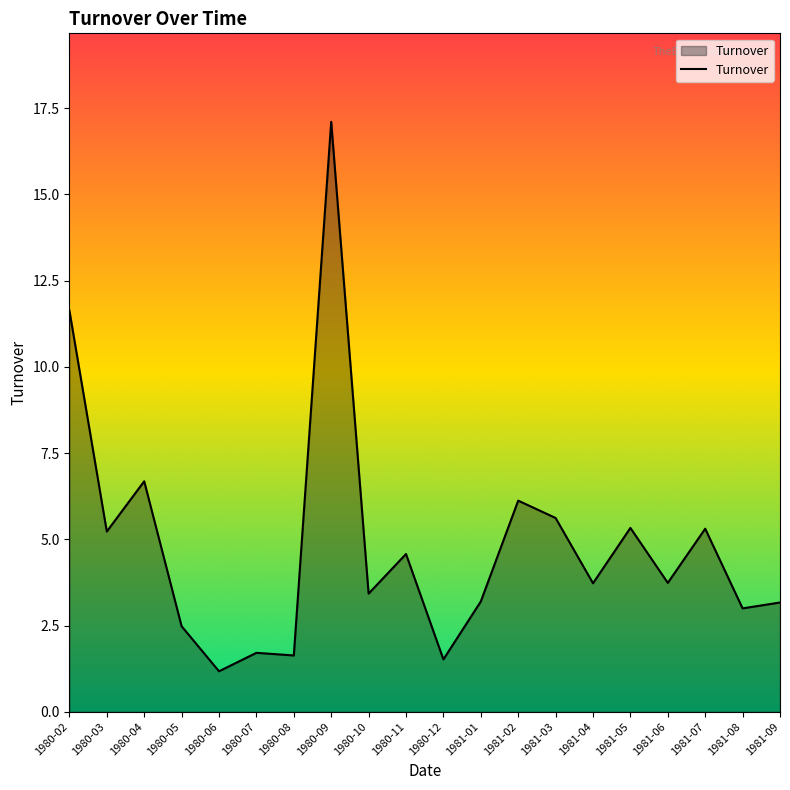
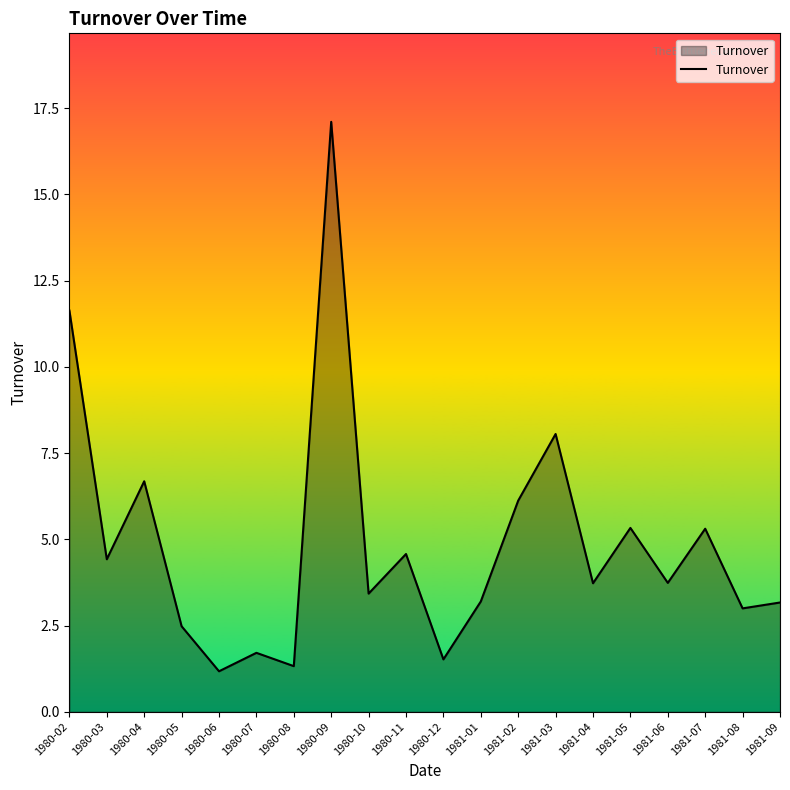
  {
    "1980-02": 11.6,
-   "1980-03": 5.2,
+   "1980-03": 4.4,
    "1980-04": 6.7,
    "1980-05": 2.5,
    "1980-06": 1.2,
    "1980-07": 1.7,
-   "1980-08": 1.6,
+   "1980-08": 1.3,
    "1980-09": 17.1,
    "1980-10": 3.4,
    "1980-11": 4.6,
    "1980-12": 1.5,
    "1981-01": 3.2,
    "1981-02": 6.1,
-   "1981-03": 5.6,
+   "1981-03": 8.1,
    "1981-04": 3.7,
    "1981-05": 5.3,
    "1981-06": 3.7,
    "1981-07": 5.3,
    "1981-08": 3.0,
    "1981-09": 3.2
  }
